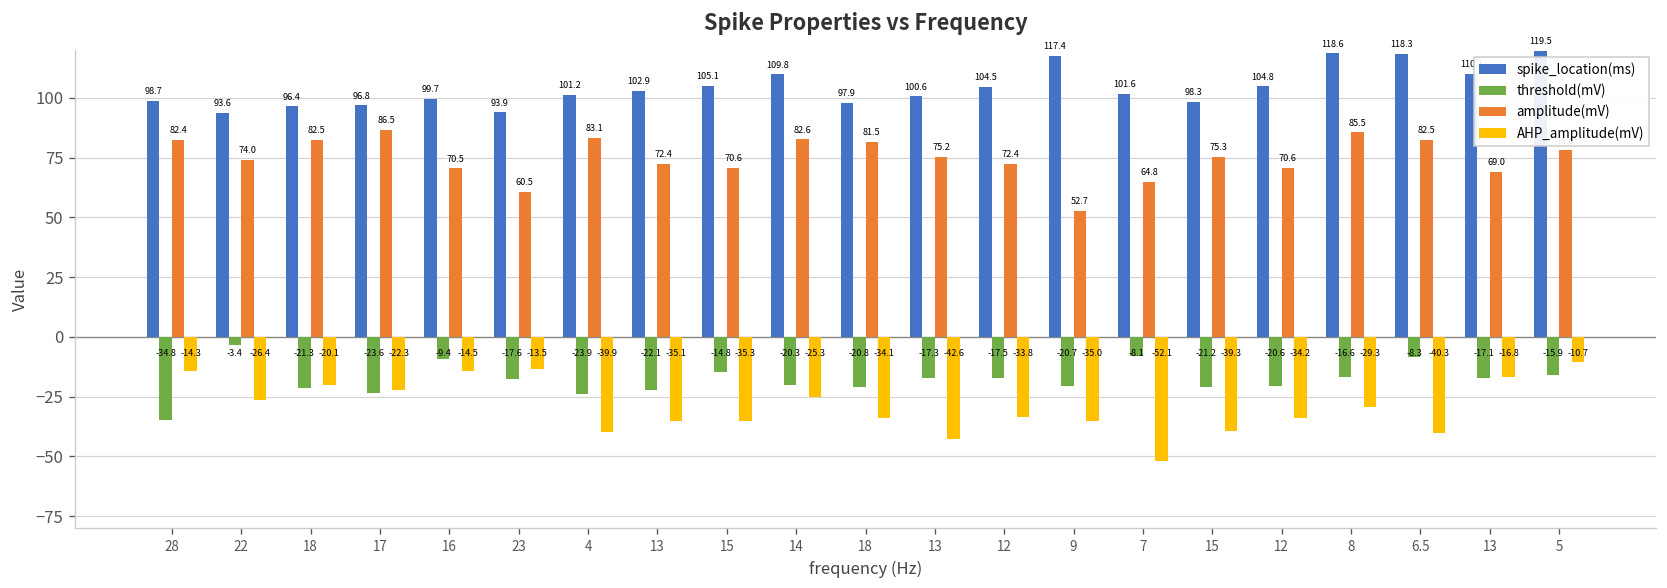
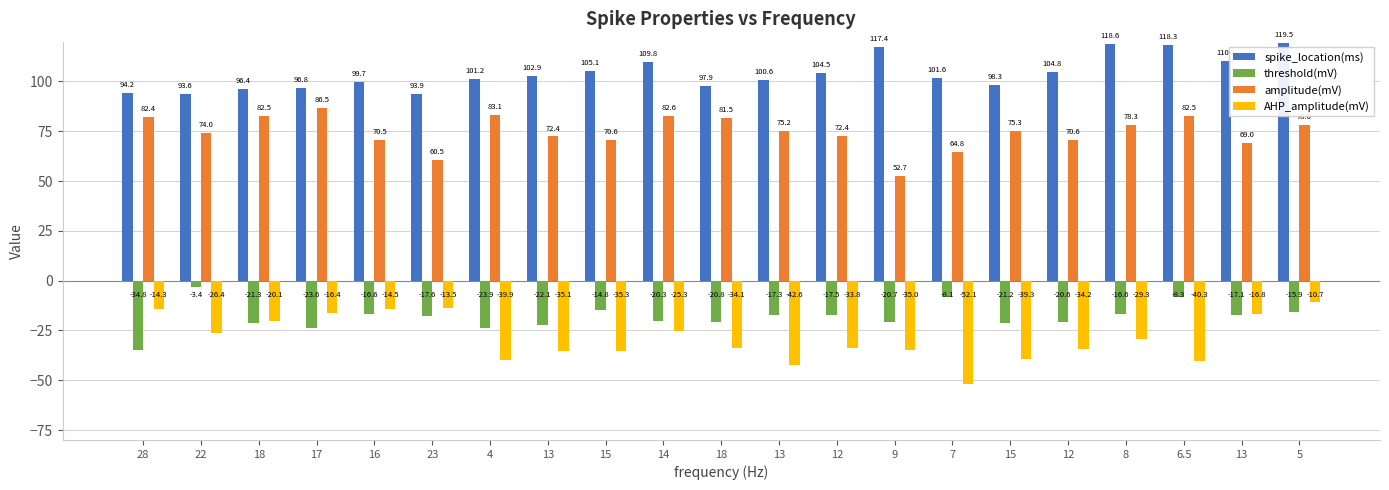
  {
    "spike_location(ms)": {
-     "28": 98.7,
+     "28": 94.2,
      "22": 93.6,
      "17": 96.8,
      "16": 99.7,
      "23": 93.9,
      "4": 101.2,
      "14": 109.8,
      "9": 117.4,
      "7": 101.6,
      "8": 118.6,
      "6.5": 118.3,
      "5": 119.5
    },
    "threshold(mV)": {
      "28": -34.8,
      "22": -3.4,
      "17": -23.6,
-     "16": -9.4,
+     "16": -16.6,
      "23": -17.6,
      "4": -23.9,
      "14": -20.3,
      "9": -20.7,
      "7": -8.1,
      "8": -16.6,
      "6.5": -8.3,
      "5": -15.9
    },
    "amplitude(mV)": {
      "28": 82.4,
      "22": 74.0,
      "17": 86.5,
      "16": 70.5,
      "23": 60.5,
      "4": 83.1,
      "14": 82.6,
      "9": 52.7,
      "7": 64.8,
-     "8": 85.5,
+     "8": 78.3,
      "6.5": 82.5
    },
    "AHP_amplitude(mV)": {
      "28": -14.3,
      "22": -26.4,
-     "17": -22.3,
+     "17": -16.4,
      "16": -14.5,
      "23": -13.5,
      "4": -39.9,
      "14": -25.3,
      "9": -35.0,
      "7": -52.1,
      "8": -29.3,
      "6.5": -40.3,
      "5": -10.7
    }
  }
